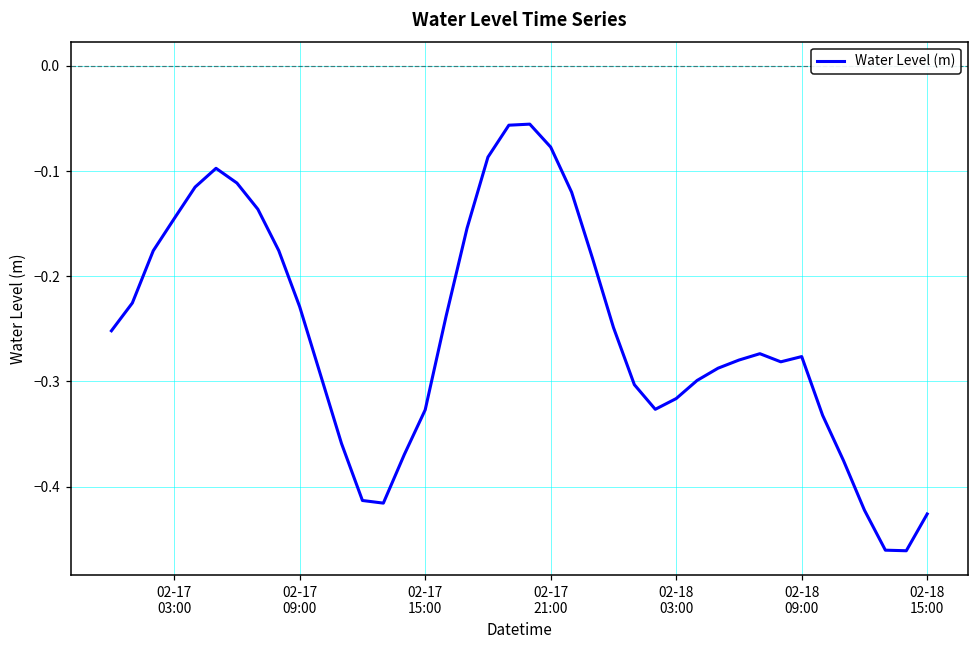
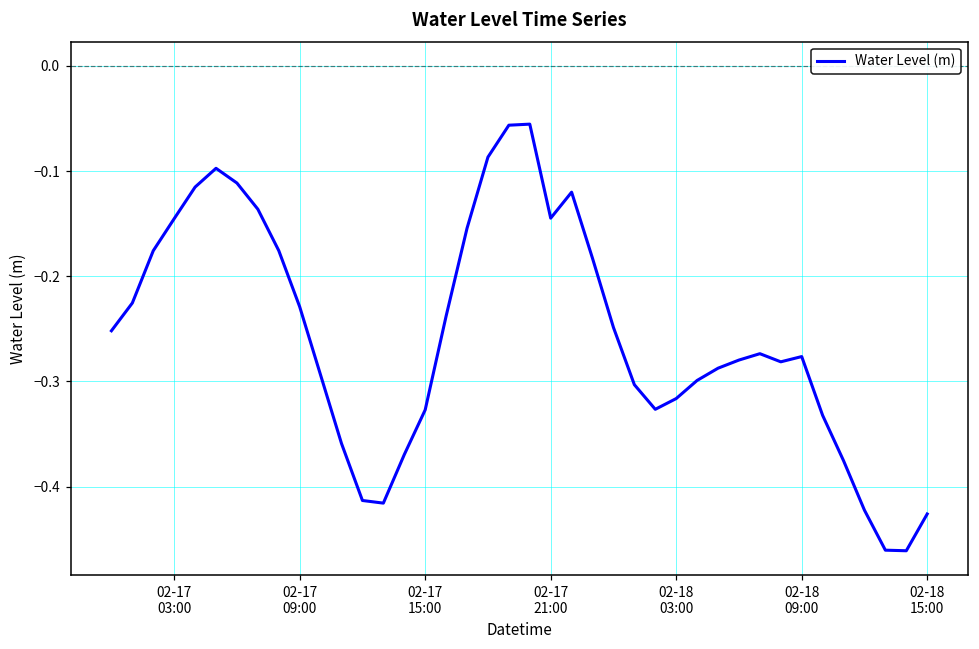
  {
    "02-17 03:00": -0.15,
    "02-17 09:00": -0.23,
    "02-17 15:00": -0.33,
-   "02-17 21:00": -0.08,
+   "02-17 21:00": -0.14,
    "02-18 03:00": -0.32,
    "02-18 09:00": -0.28,
    "02-18 15:00": -0.43
  }
